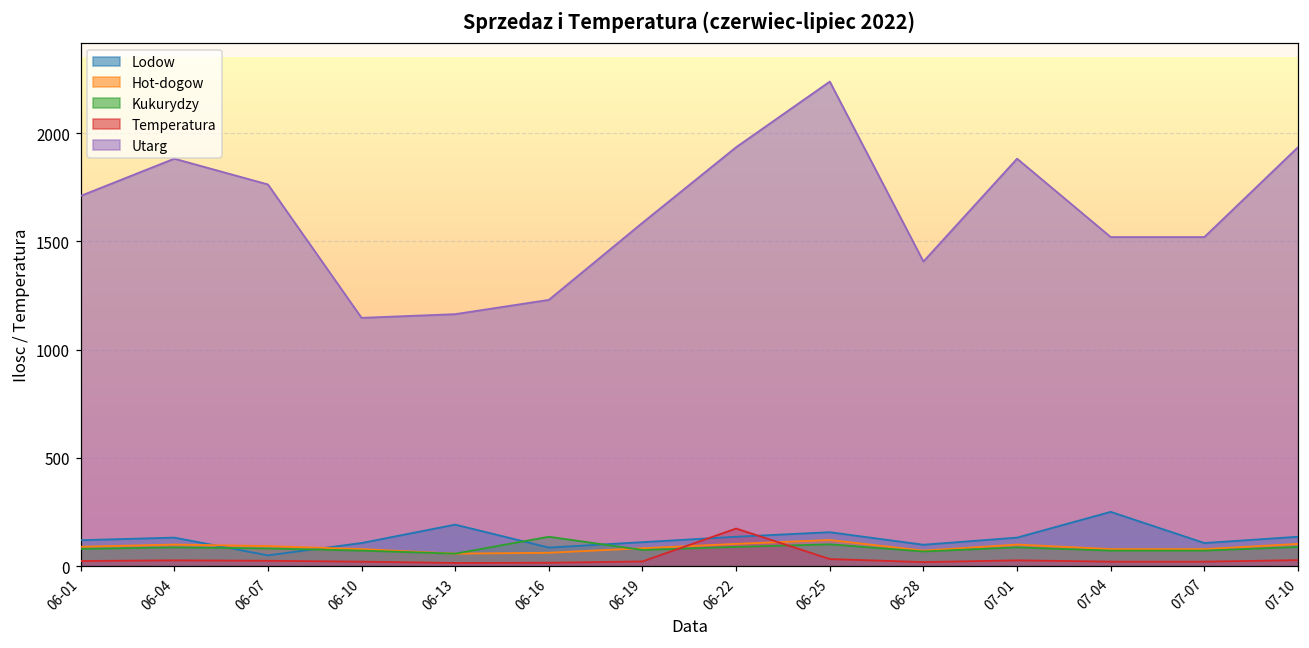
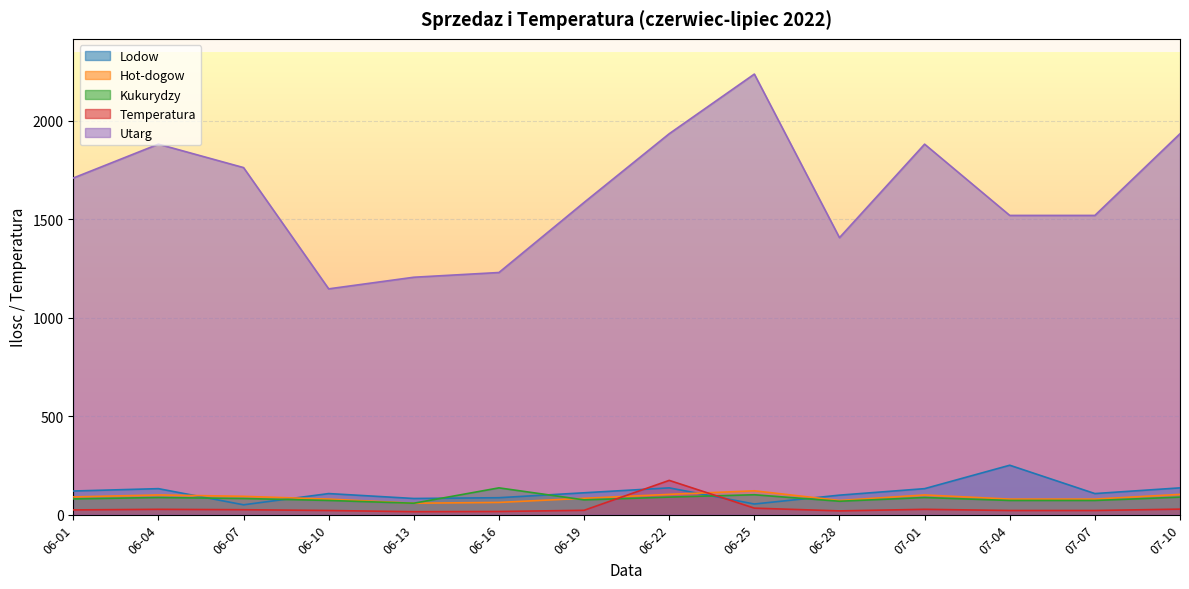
  {
    "Lodow": {
      "06-01": 120,
      "06-04": 130,
      "06-07": 50,
      "06-10": 110,
-     "06-13": 190,
+     "06-13": 80,
      "06-16": 90,
      "06-19": 110,
      "06-22": 140,
-     "06-25": 160,
+     "06-25": 50,
      "06-28": 100,
      "07-01": 130,
      "07-04": 250,
      "07-07": 110,
      "07-10": 140
    },
    "Hot-dogow": {
      "06-16": 60,
      "06-22": 100,
      "06-25": 120,
      "07-10": 100
    },
    "Kukurydzy": {
      "06-16": 140,
      "06-22": 90,
      "06-25": 100,
      "07-10": 90
    },
    "Temperatura": {
      "06-01": 20,
      "06-04": 30,
      "06-07": 30,
      "06-10": 20,
      "06-13": 20,
      "06-16": 20,
      "06-19": 20,
      "06-22": 170,
      "06-25": 30,
      "06-28": 20,
      "07-01": 30,
      "07-04": 20,
      "07-07": 20,
      "07-10": 30
    },
    "Utarg": {
      "06-01": 1710,
      "06-07": 1760,
      "06-10": 1150,
-     "06-13": 1160,
+     "06-13": 1210,
      "06-16": 1230,
      "06-19": 1590,
      "06-22": 1940,
      "06-25": 2240,
      "06-28": 1410,
      "07-01": 1880,
      "07-04": 1520,
      "07-07": 1520,
      "07-10": 1940
    }
  }
